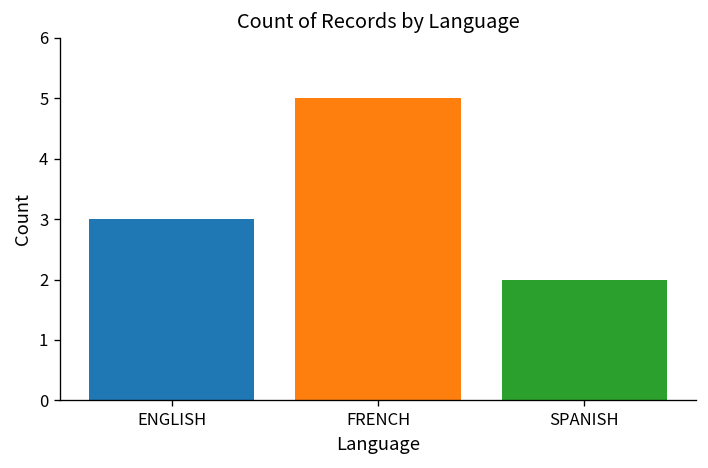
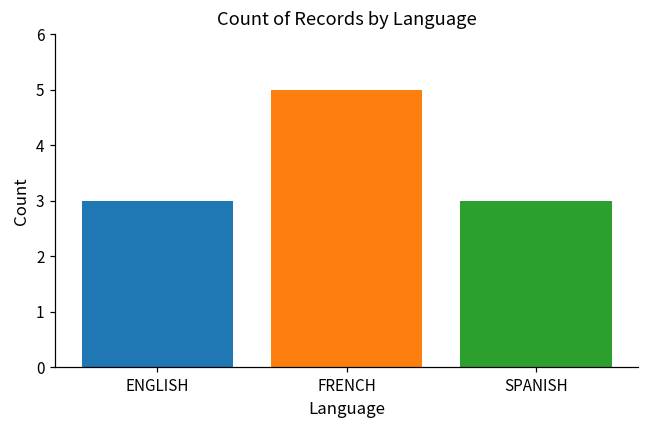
  {
    "ENGLISH": 3,
    "FRENCH": 5,
-   "SPANISH": 2
+   "SPANISH": 3
  }
